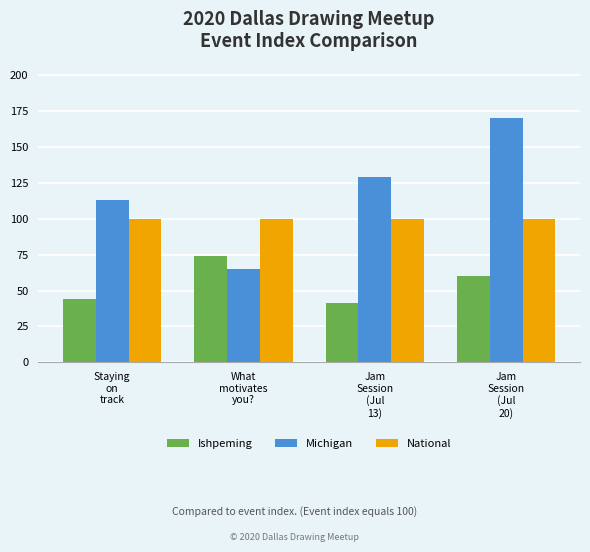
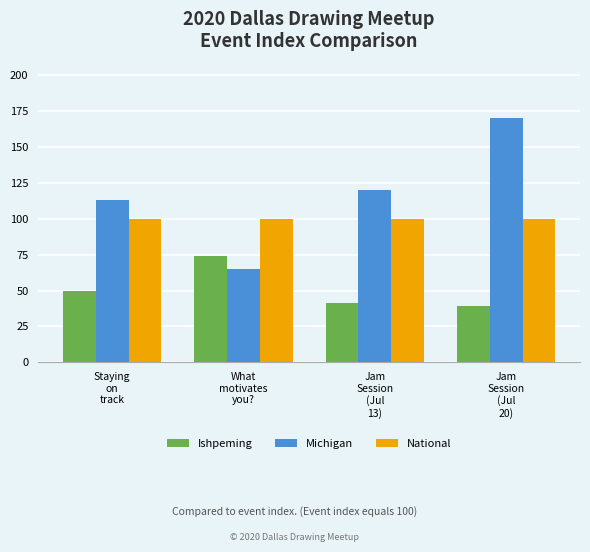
  {
    "Ishpeming": {
-     "Staying on track": 44,
+     "Staying on track": 50,
      "What motivates you?": 74,
      "Jam Session (Jul 13)": 41,
-     "Jam Session (Jul 20)": 60
+     "Jam Session (Jul 20)": 39
    },
    "Michigan": {
      "Staying on track": 113,
      "What motivates you?": 65,
-     "Jam Session (Jul 13)": 129,
+     "Jam Session (Jul 13)": 120,
      "Jam Session (Jul 20)": 170
    },
    "National": {
      "Staying on track": 100,
      "What motivates you?": 100,
      "Jam Session (Jul 13)": 100,
      "Jam Session (Jul 20)": 100
    }
  }
